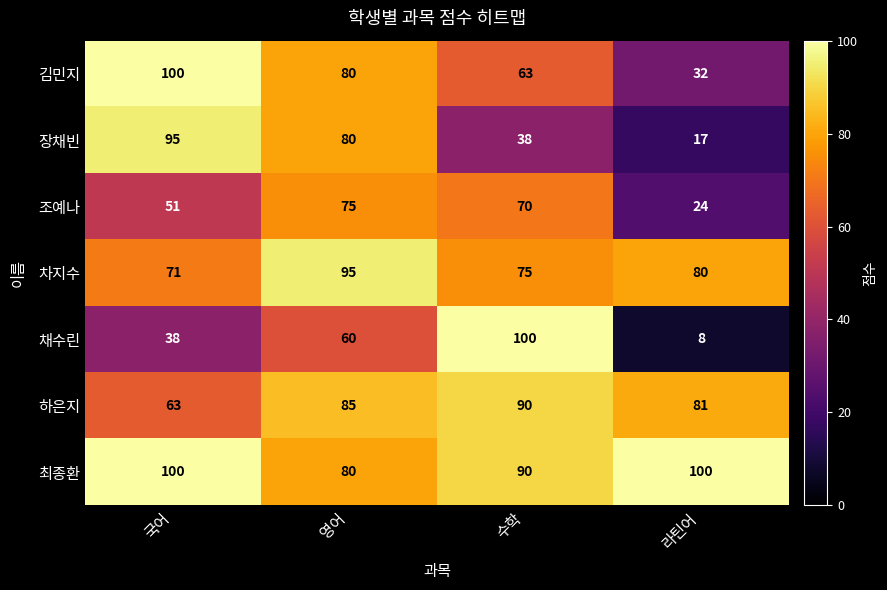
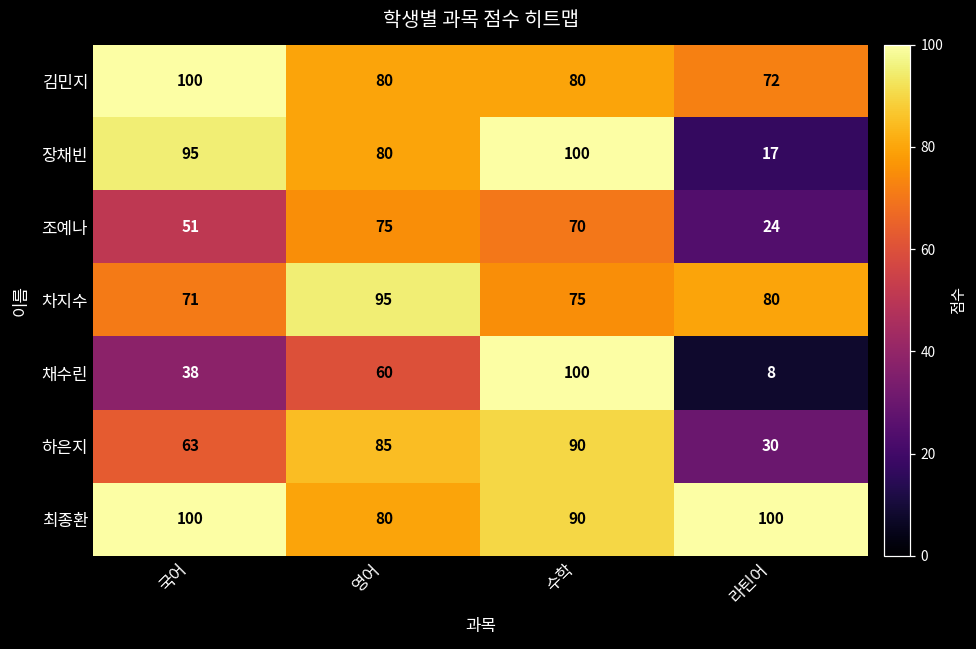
  {
    "김민지": {
      "국어": 100,
      "영어": 80,
-     "수학": 63,
-     "라틴어": 32
+     "수학": 80,
+     "라틴어": 72
    },
    "장채빈": {
      "국어": 95,
      "영어": 80,
-     "수학": 38,
+     "수학": 100,
      "라틴어": 17
    },
    "조예나": {
      "국어": 51,
      "영어": 75,
      "수학": 70,
      "라틴어": 24
    },
    "차지수": {
      "국어": 71,
      "영어": 95,
      "수학": 75,
      "라틴어": 80
    },
    "채수린": {
      "국어": 38,
      "영어": 60,
      "수학": 100,
      "라틴어": 8
    },
    "하은지": {
      "국어": 63,
      "영어": 85,
      "수학": 90,
-     "라틴어": 81
+     "라틴어": 30
    },
    "최종환": {
      "국어": 100,
      "영어": 80,
      "수학": 90,
      "라틴어": 100
    }
  }
